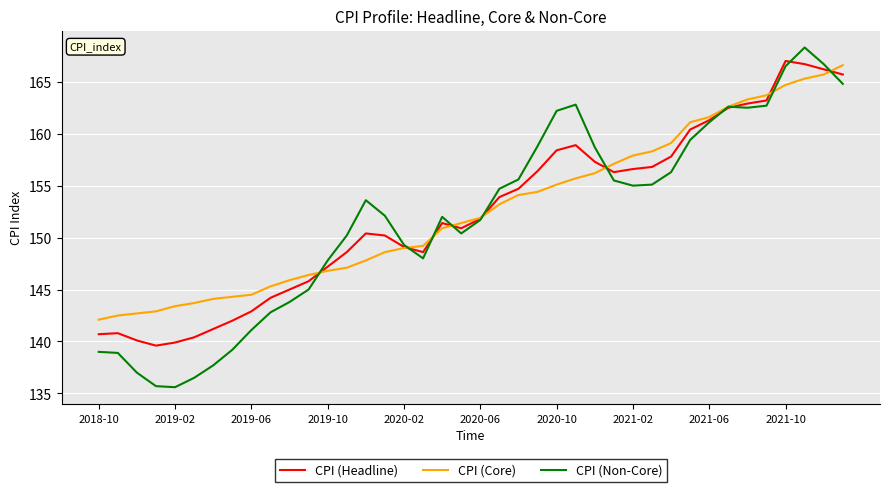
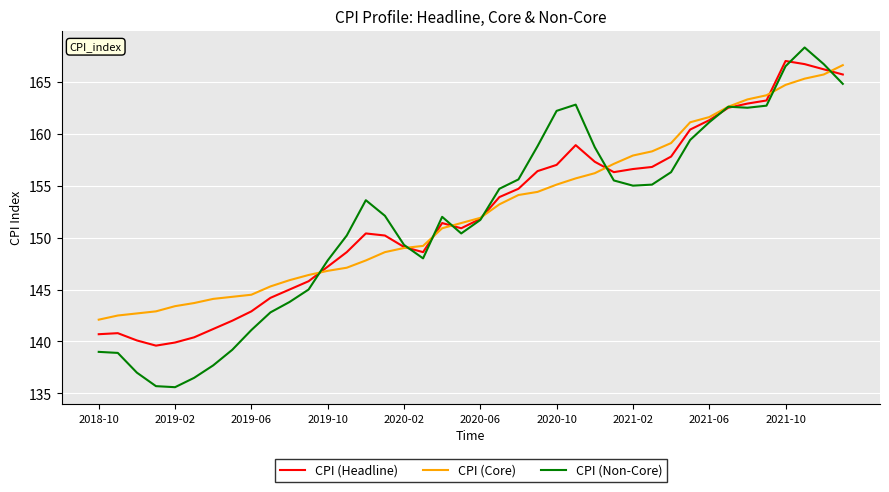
  {
    "CPI (Headline)": {
      "2018-10": 140.7,
      "2019-02": 139.9,
      "2019-06": 142.9,
      "2019-10": 147.2,
-     "2020-10": 158.4,
+     "2020-10": 157.0,
      "2021-02": 156.6,
      "2021-10": 167.0
    },
    "CPI (Core)": {
      "2018-10": 142.1,
      "2019-02": 143.4,
      "2019-06": 144.5,
      "2019-10": 146.8,
      "2020-10": 155.1,
      "2021-02": 157.9,
      "2021-06": 161.6,
      "2021-10": 164.7
    },
    "CPI (Non-Core)": {
      "2018-10": 139.0,
      "2019-02": 135.6,
      "2019-06": 141.1,
      "2019-10": 147.8,
      "2020-10": 162.2,
      "2021-02": 155.0,
      "2021-10": 166.5
    }
  }
